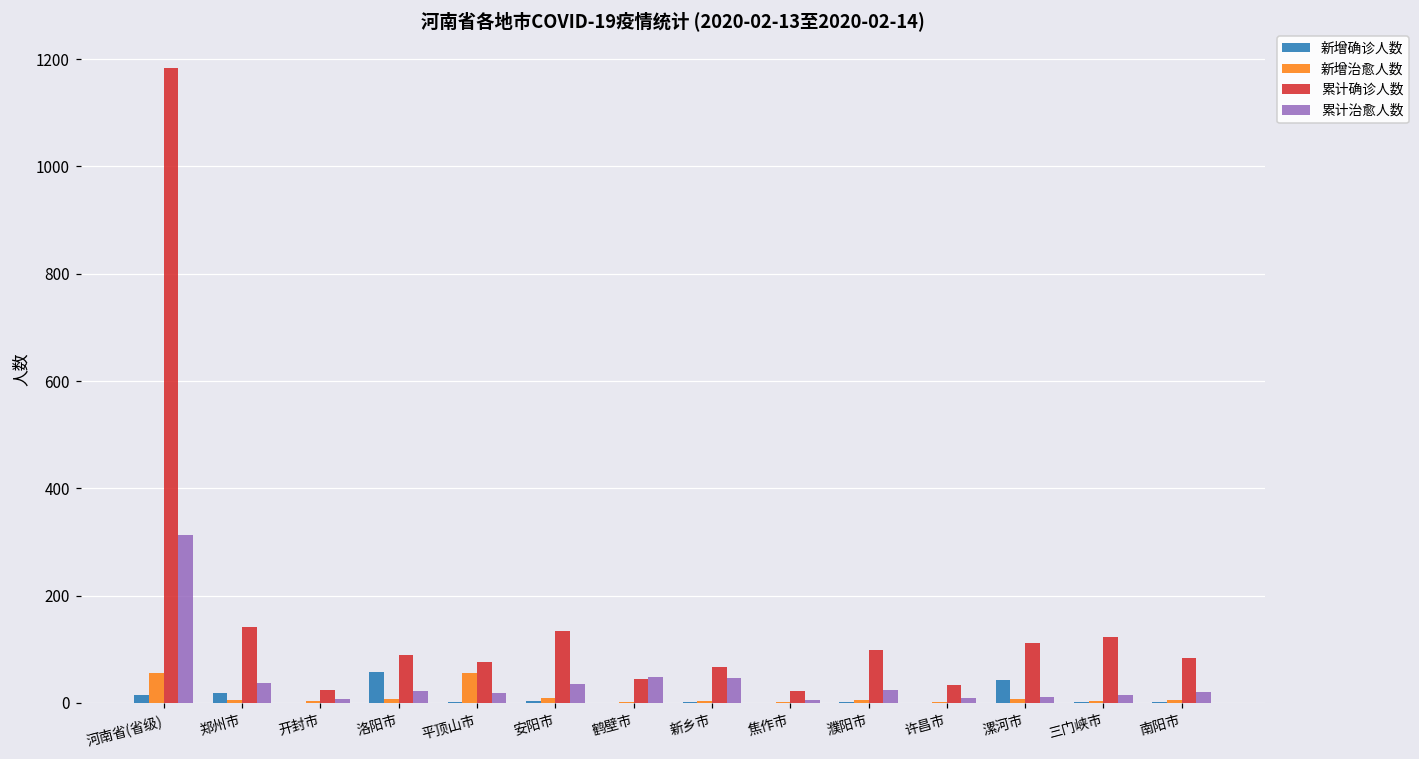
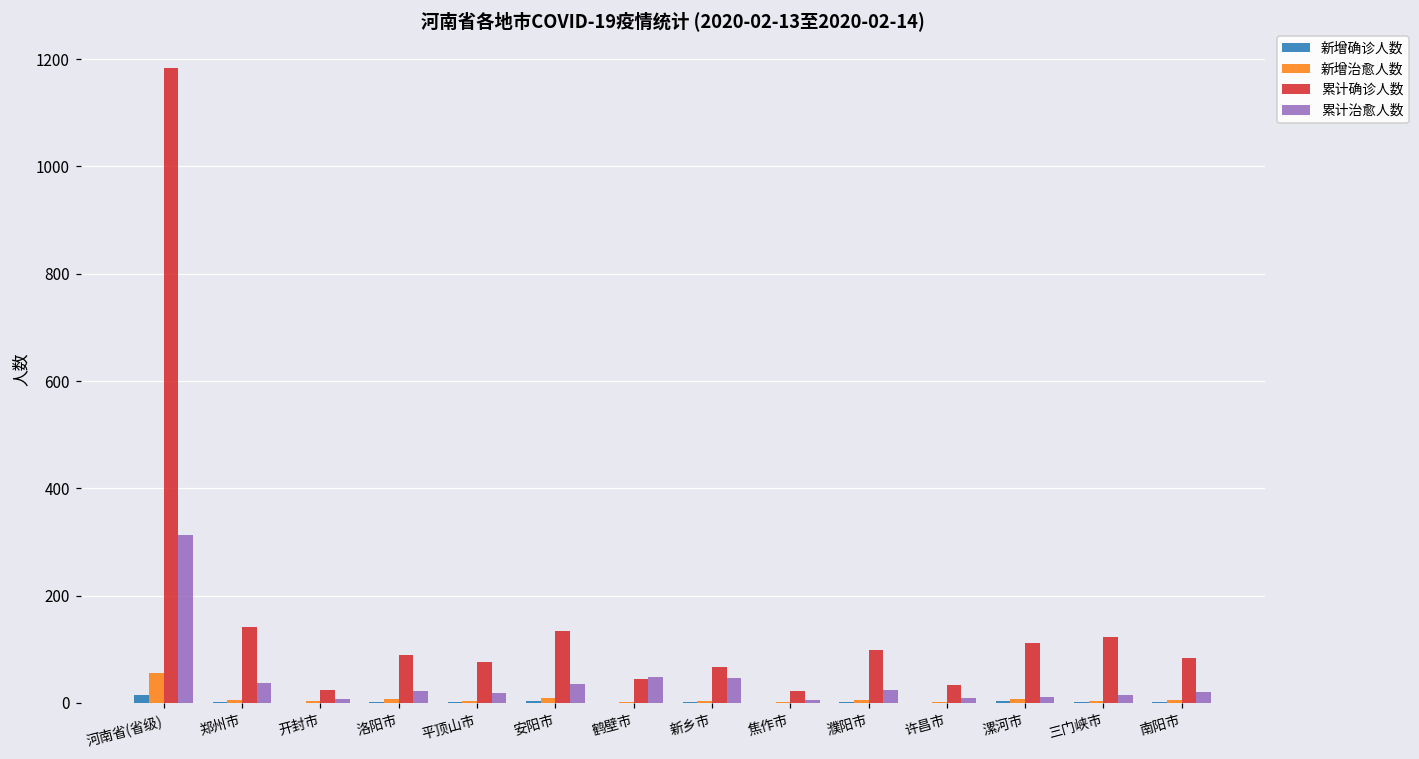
  {
    "新增确诊人数": {
      "河南省(省级)": 20,
-     "郑州市": 20,
+     "郑州市": 0,
      "开封市": 0,
-     "洛阳市": 60,
+     "洛阳市": 0,
      "鹤壁市": 0,
      "焦作市": 0,
      "许昌市": 0,
-     "漯河市": 40
+     "漯河市": 0
    },
    "新增治愈人数": {
      "河南省(省级)": 60,
      "洛阳市": 10,
-     "平顶山市": 60,
+     "平顶山市": 0,
      "安阳市": 10,
      "濮阳市": 10,
      "漯河市": 10
    },
    "累计确诊人数": {
      "河南省(省级)": 1180,
      "郑州市": 140,
      "开封市": 30,
      "洛阳市": 90,
      "平顶山市": 80,
      "安阳市": 130,
      "鹤壁市": 50,
      "新乡市": 70,
      "焦作市": 20,
      "濮阳市": 100,
      "许昌市": 30,
      "漯河市": 110,
      "三门峡市": 120,
      "南阳市": 80
    },
    "累计治愈人数": {
      "河南省(省级)": 310,
      "郑州市": 40,
      "开封市": 10,
      "洛阳市": 20,
      "平顶山市": 20,
      "安阳市": 40,
      "鹤壁市": 50,
      "新乡市": 50,
      "焦作市": 10,
      "濮阳市": 30,
      "许昌市": 10,
      "漯河市": 10,
      "三门峡市": 10,
      "南阳市": 20
    }
  }
